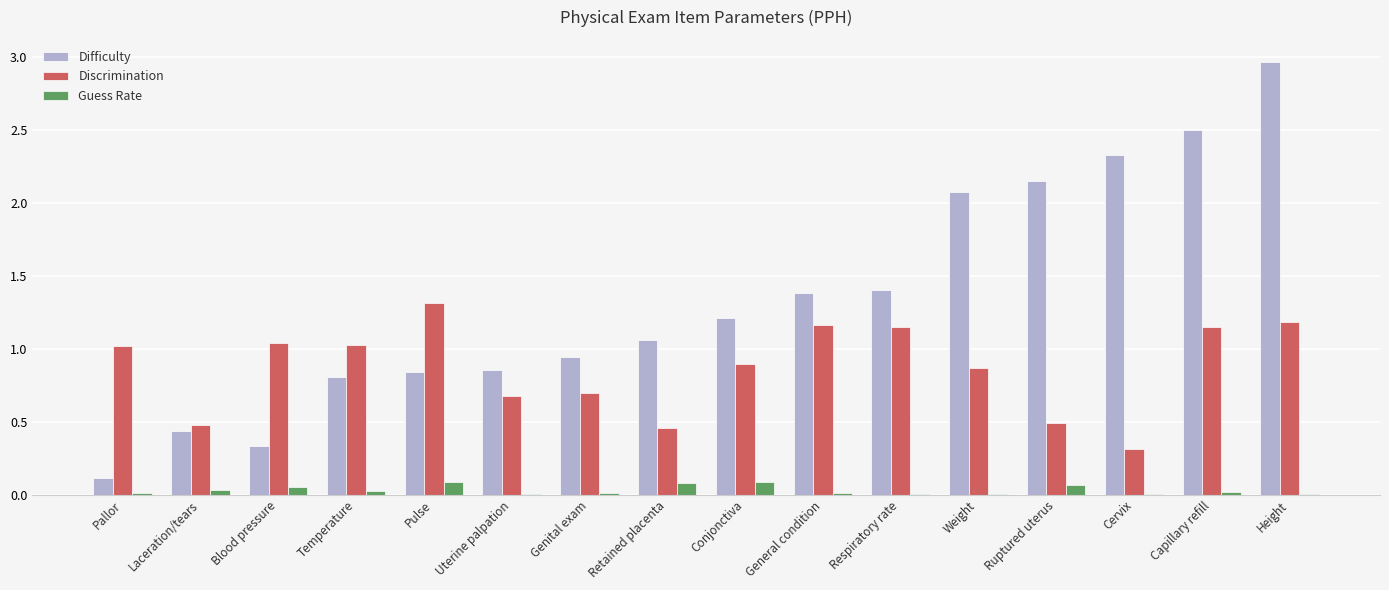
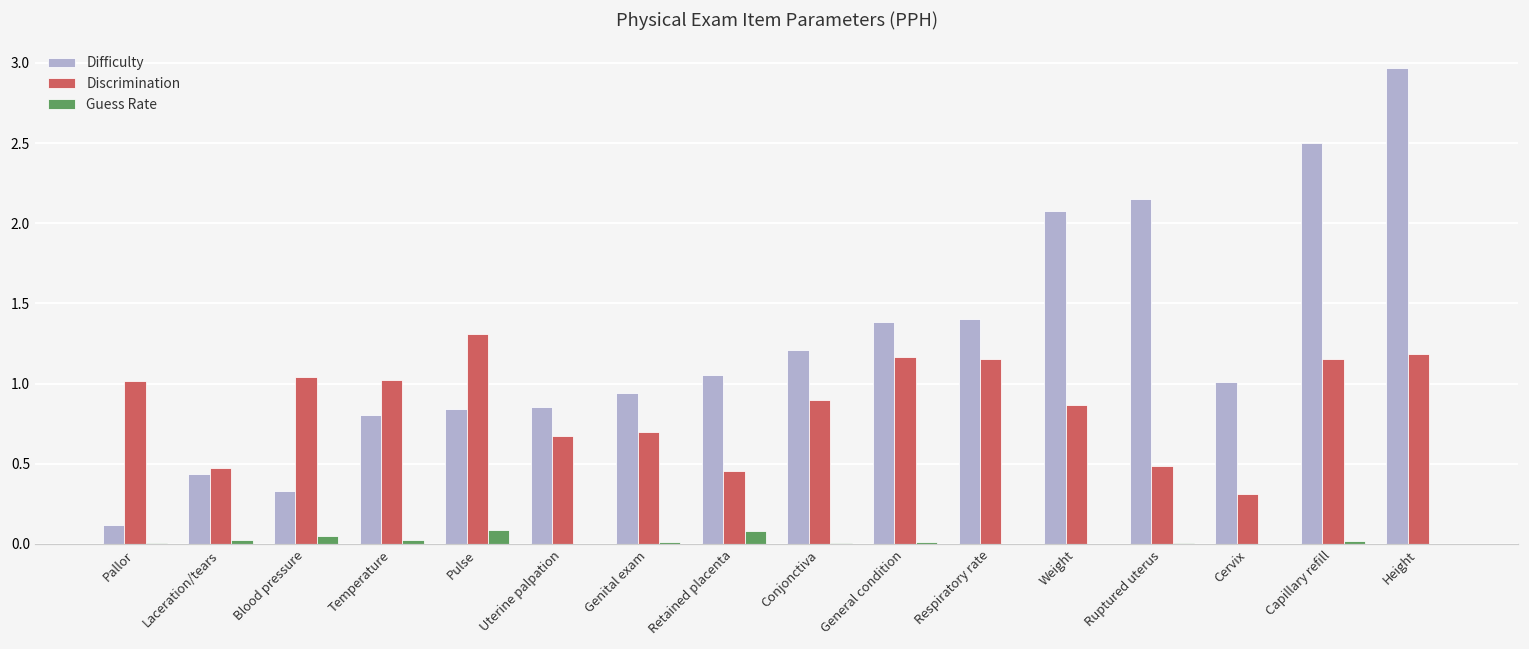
  {
    "Difficulty": {
      "Pallor": 0.12,
      "Laceration/tears": 0.44,
      "Blood pressure": 0.33,
      "Temperature": 0.81,
      "Pulse": 0.84,
      "Uterine palpation": 0.86,
      "Genital exam": 0.94,
      "Retained placenta": 1.06,
      "Conjonctiva": 1.21,
      "General condition": 1.38,
      "Respiratory rate": 1.40,
      "Weight": 2.08,
      "Ruptured uterus": 2.15,
-     "Cervix": 2.33,
+     "Cervix": 1.01,
      "Capillary refill": 2.50,
      "Height": 2.97
    },
    "Discrimination": {
      "Pallor": 1.02,
      "Laceration/tears": 0.48,
      "Blood pressure": 1.04,
      "Temperature": 1.02,
      "Pulse": 1.31,
      "Uterine palpation": 0.67,
      "Genital exam": 0.70,
      "Retained placenta": 0.46,
      "Conjonctiva": 0.90,
      "General condition": 1.16,
      "Respiratory rate": 1.15,
      "Weight": 0.87,
      "Ruptured uterus": 0.49,
      "Cervix": 0.31,
      "Capillary refill": 1.15,
      "Height": 1.19
    },
    "Guess Rate": {
      "Laceration/tears": 0.03,
      "Blood pressure": 0.05,
      "Temperature": 0.02,
      "Pulse": 0.08,
      "Retained placenta": 0.08,
-     "Conjonctiva": 0.09,
-     "Ruptured uterus": 0.06,
+     "Conjonctiva": 0.00,
+     "Ruptured uterus": 0.01,
      "Capillary refill": 0.02
    }
  }
